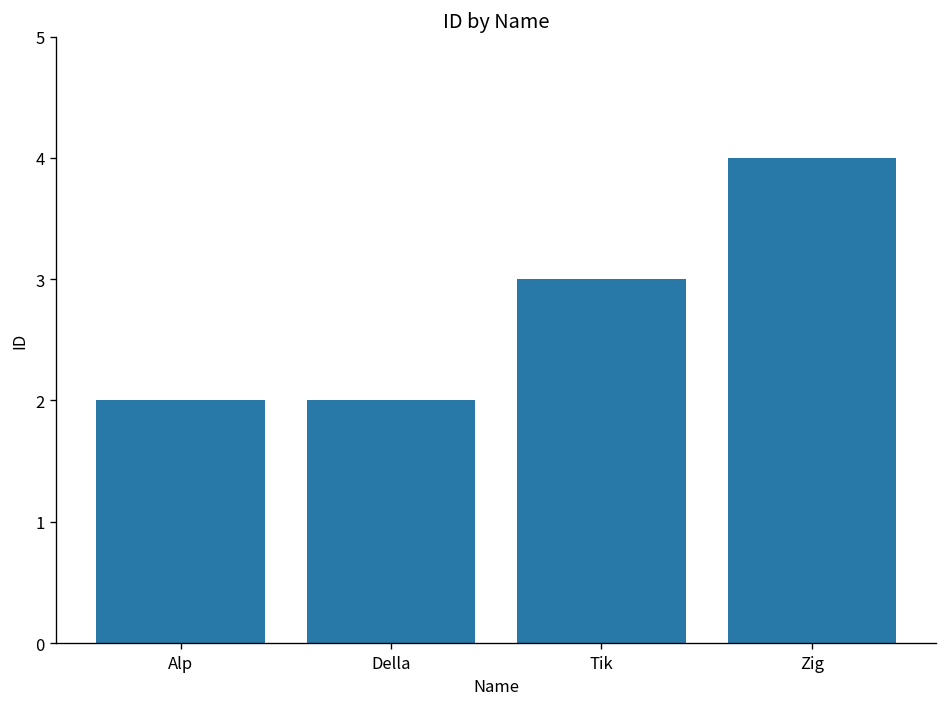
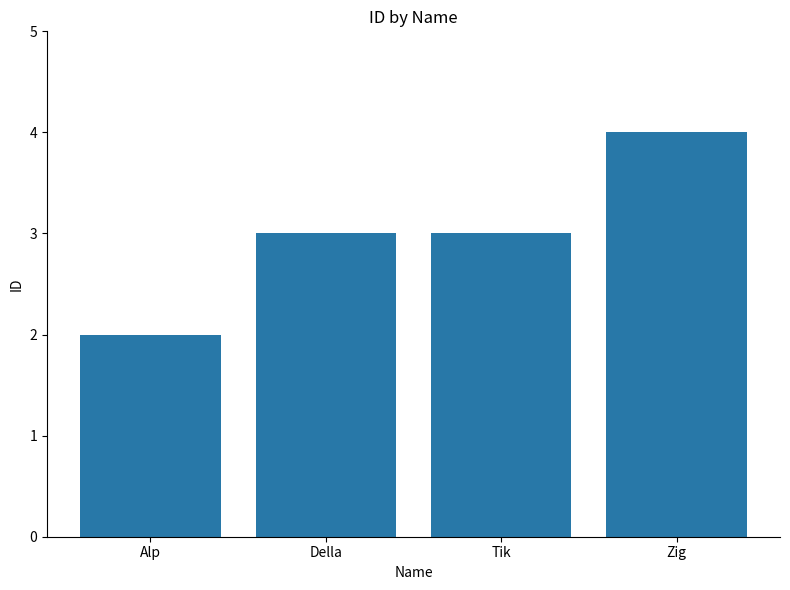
  {
    "Alp": 2,
-   "Della": 2,
+   "Della": 3,
    "Tik": 3,
    "Zig": 4
  }
